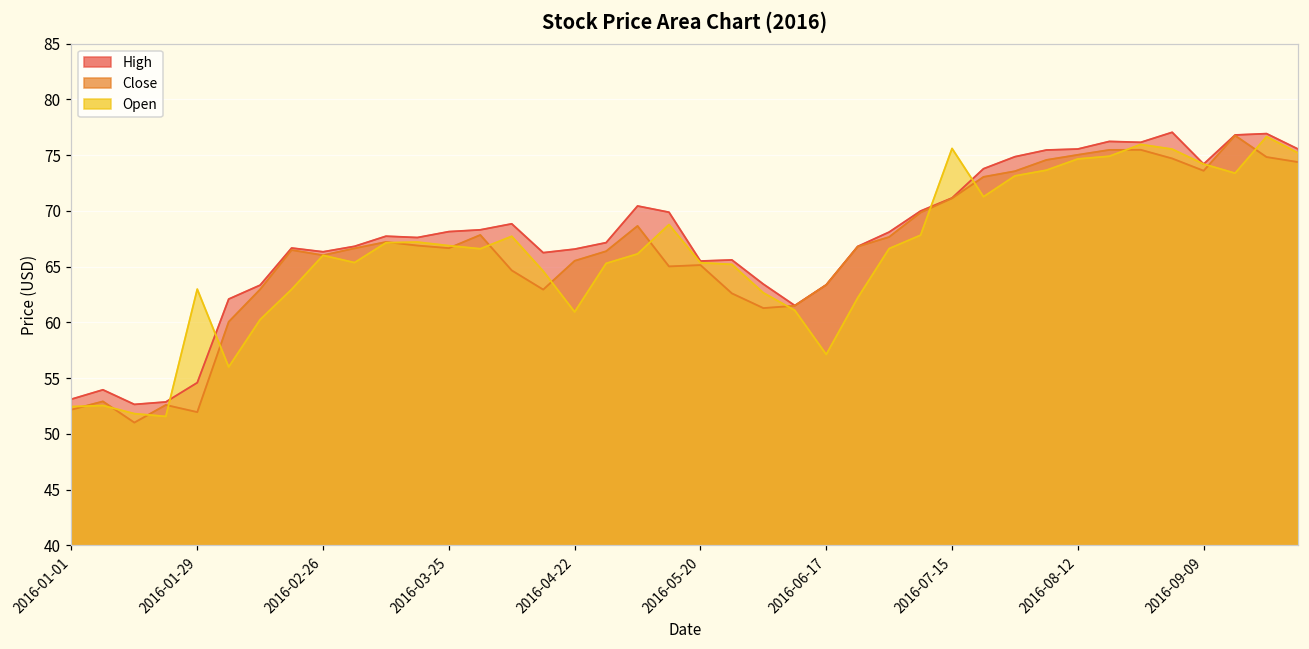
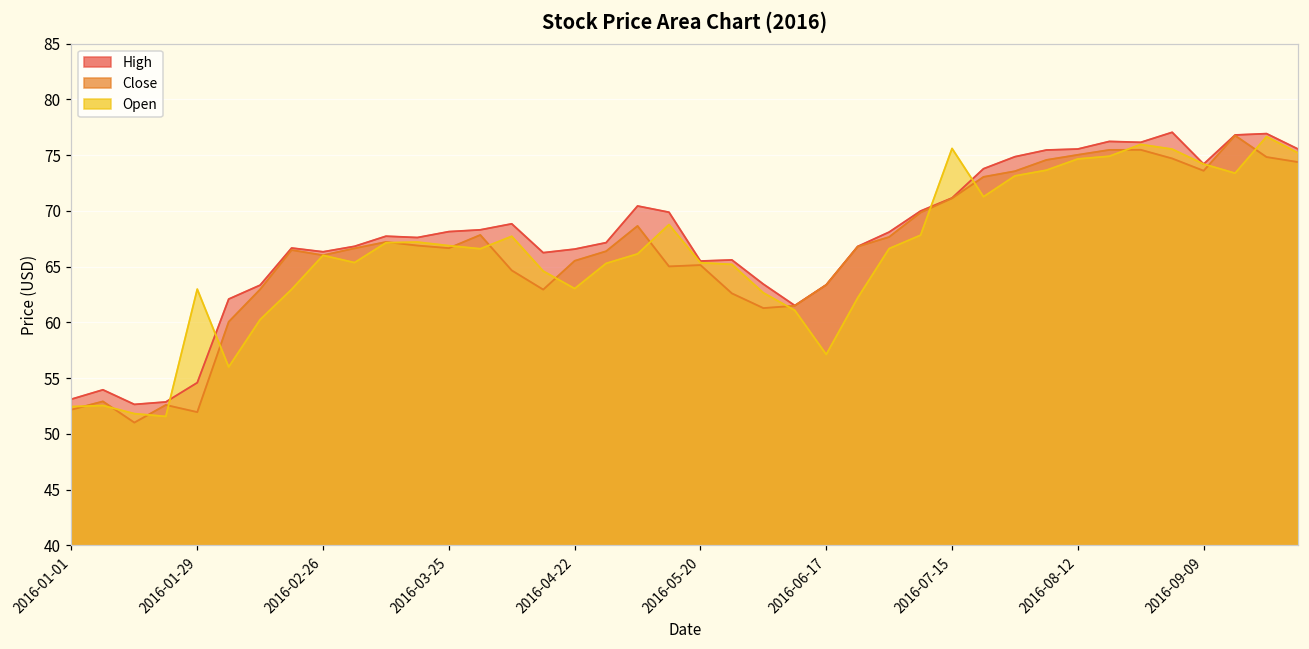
  {
    "Open": {
      "2016-01-01": 52.4,
      "2016-01-29": 63.0,
-     "2016-04-22": 60.9,
+     "2016-04-22": 63.0,
      "2016-06-17": 57.1,
      "2016-07-15": 75.6,
      "2016-08-12": 74.7
    }
  }
